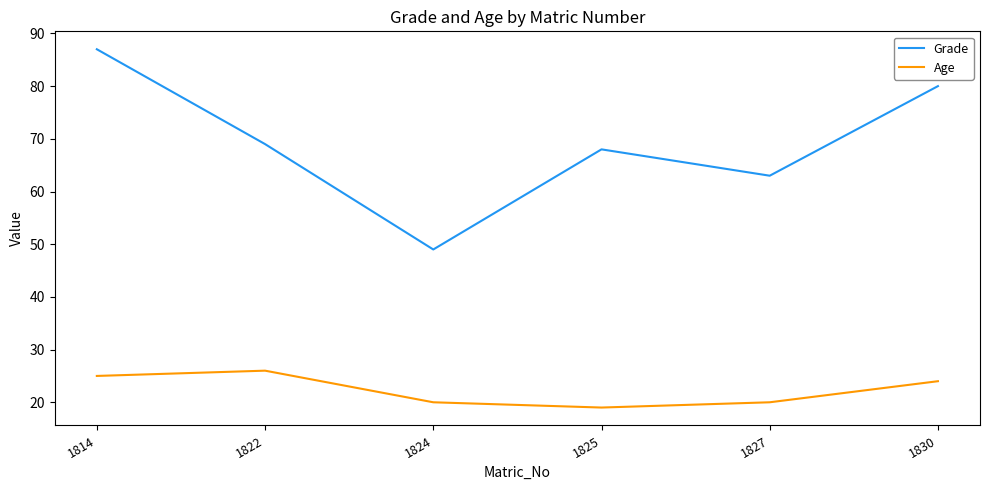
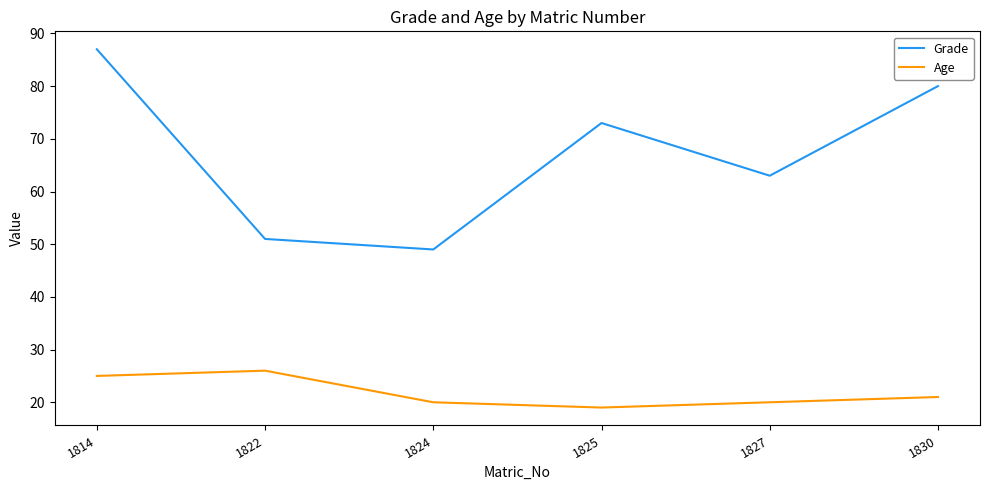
  {
    "Grade": {
      "1814": 87,
-     "1822": 69,
+     "1822": 51,
      "1824": 49,
-     "1825": 68,
+     "1825": 73,
      "1827": 63,
      "1830": 80
    },
    "Age": {
      "1814": 25,
      "1822": 26,
      "1824": 20,
      "1825": 19,
      "1827": 20,
-     "1830": 24
+     "1830": 21
    }
  }
